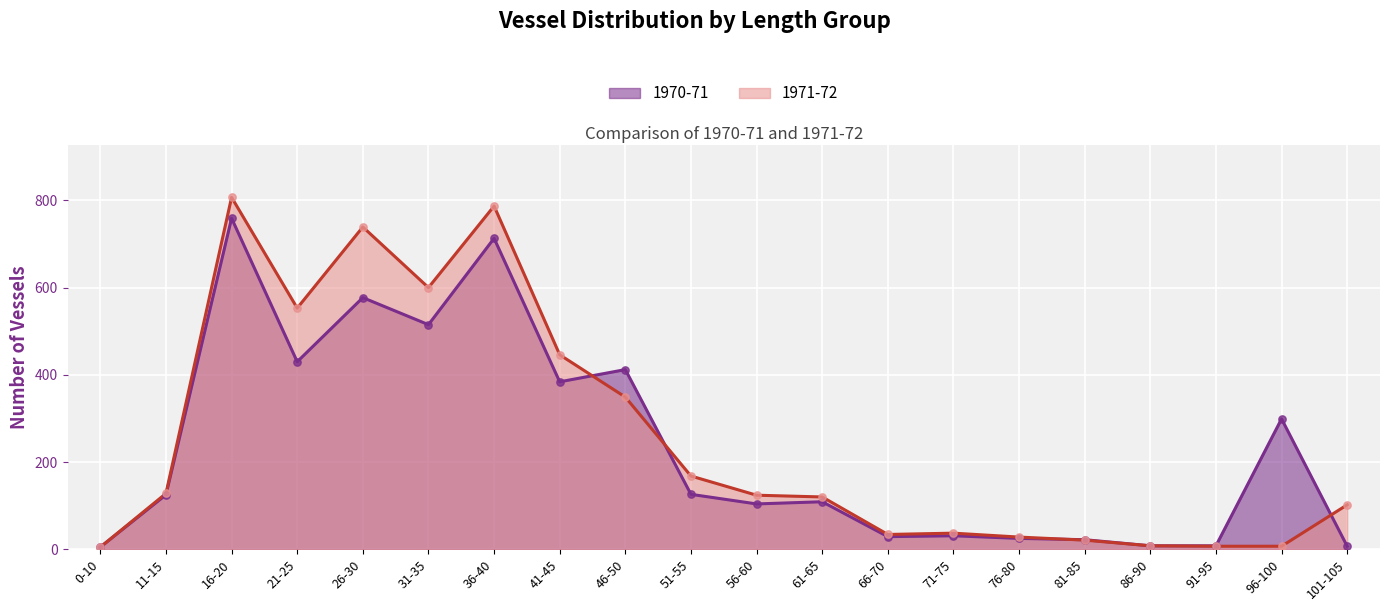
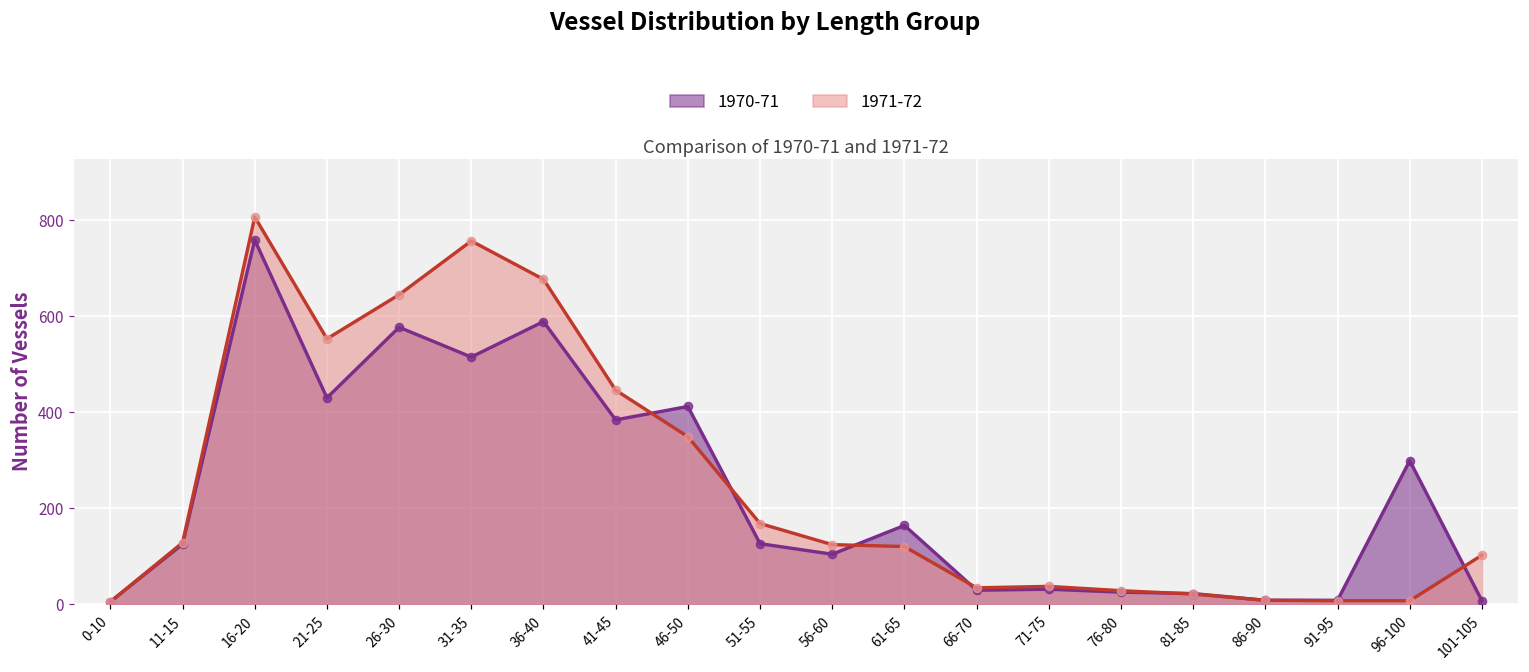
  {
    "1970-71": {
      "16-20": 760,
      "21-25": 430,
      "26-30": 580,
      "31-35": 520,
-     "36-40": 710,
+     "36-40": 590,
      "41-45": 380,
      "46-50": 410,
      "51-55": 130,
      "56-60": 100,
-     "61-65": 110,
+     "61-65": 160,
      "71-75": 30,
      "96-100": 300,
      "101-105": 10
    },
    "1971-72": {
      "16-20": 810,
      "21-25": 550,
-     "26-30": 740,
-     "31-35": 600,
-     "36-40": 790,
+     "26-30": 650,
+     "31-35": 760,
+     "36-40": 680,
      "41-45": 450,
      "46-50": 350,
      "51-55": 170,
      "56-60": 120,
      "61-65": 120,
      "71-75": 40,
      "96-100": 10,
      "101-105": 100
    }
  }
